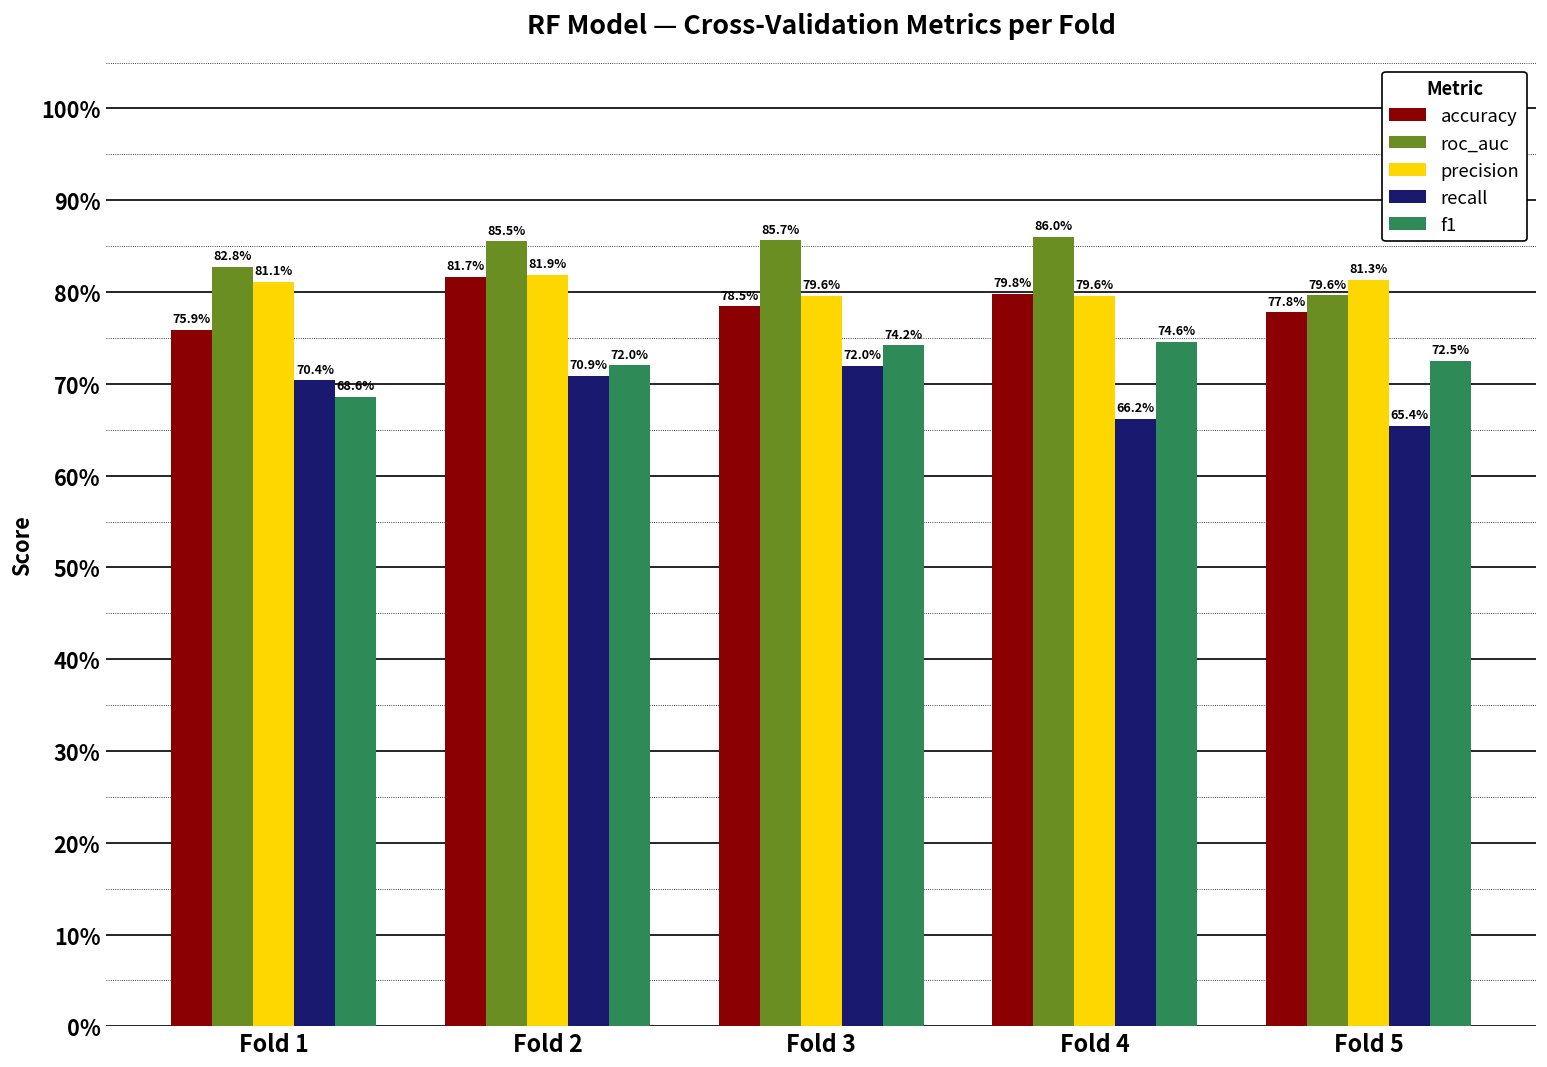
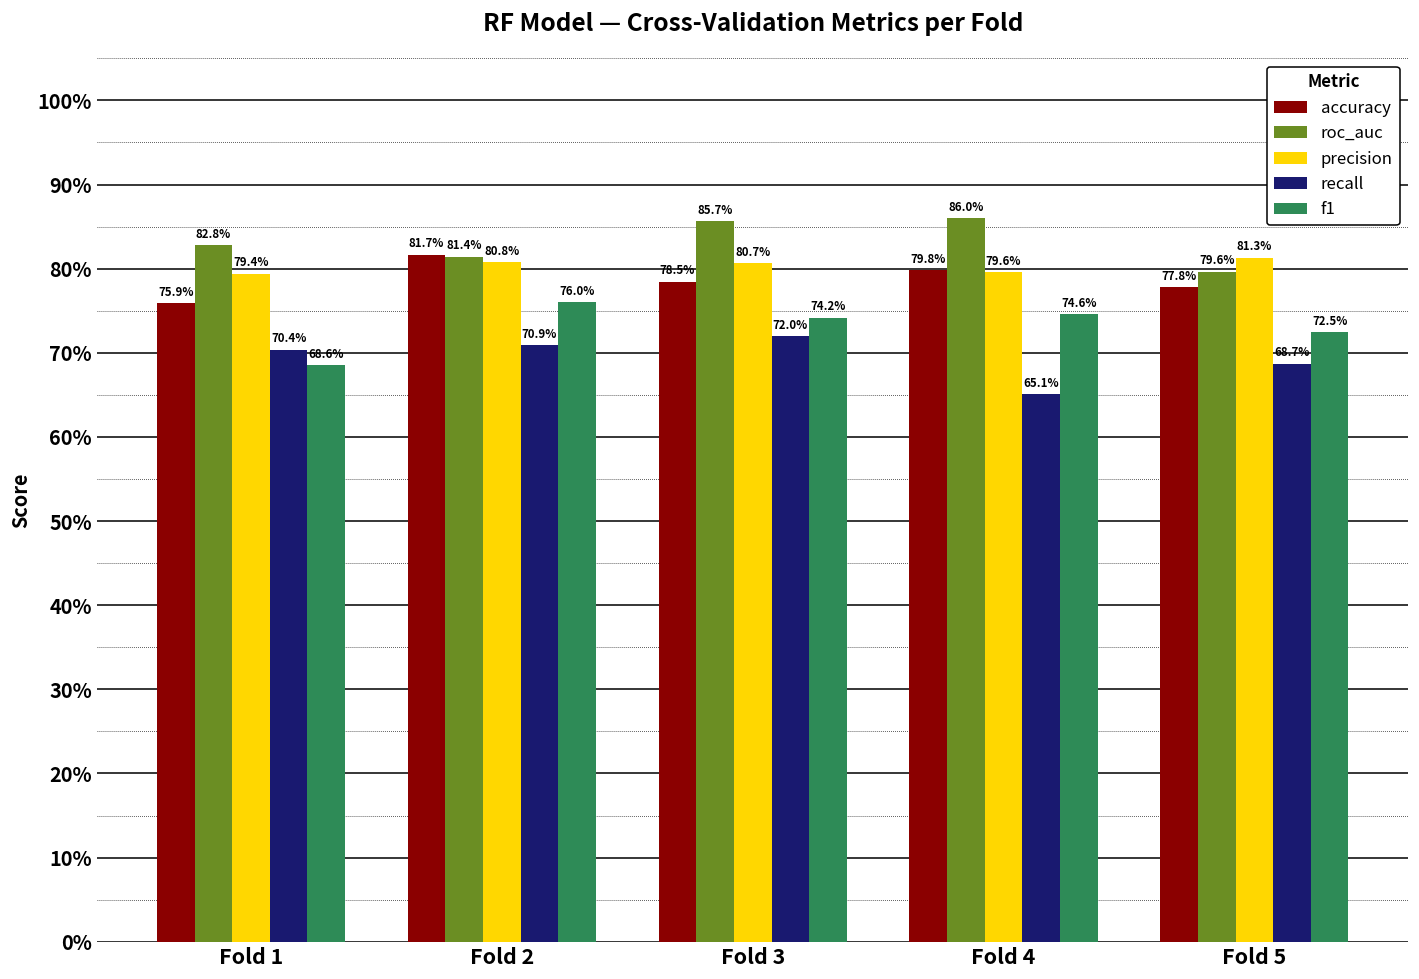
  {
    "accuracy": {
      "Fold 1": "75.9%",
      "Fold 2": "81.7%",
      "Fold 3": "78.5%",
      "Fold 4": "79.8%",
      "Fold 5": "77.8%"
    },
    "roc_auc": {
      "Fold 1": "82.8%",
-     "Fold 2": "85.5%",
+     "Fold 2": "81.4%",
      "Fold 3": "85.7%",
      "Fold 4": "86.0%",
      "Fold 5": "79.6%"
    },
    "precision": {
-     "Fold 1": "81.1%",
-     "Fold 2": "81.9%",
-     "Fold 3": "79.6%",
+     "Fold 1": "79.4%",
+     "Fold 2": "80.8%",
+     "Fold 3": "80.7%",
      "Fold 4": "79.6%",
      "Fold 5": "81.3%"
    },
    "recall": {
      "Fold 1": "70.4%",
      "Fold 2": "70.9%",
      "Fold 3": "72.0%",
-     "Fold 4": "66.2%",
-     "Fold 5": "65.4%"
+     "Fold 4": "65.1%",
+     "Fold 5": "68.7%"
    },
    "f1": {
      "Fold 1": "68.6%",
-     "Fold 2": "72.0%",
+     "Fold 2": "76.0%",
      "Fold 3": "74.2%",
      "Fold 4": "74.6%",
      "Fold 5": "72.5%"
    }
  }
